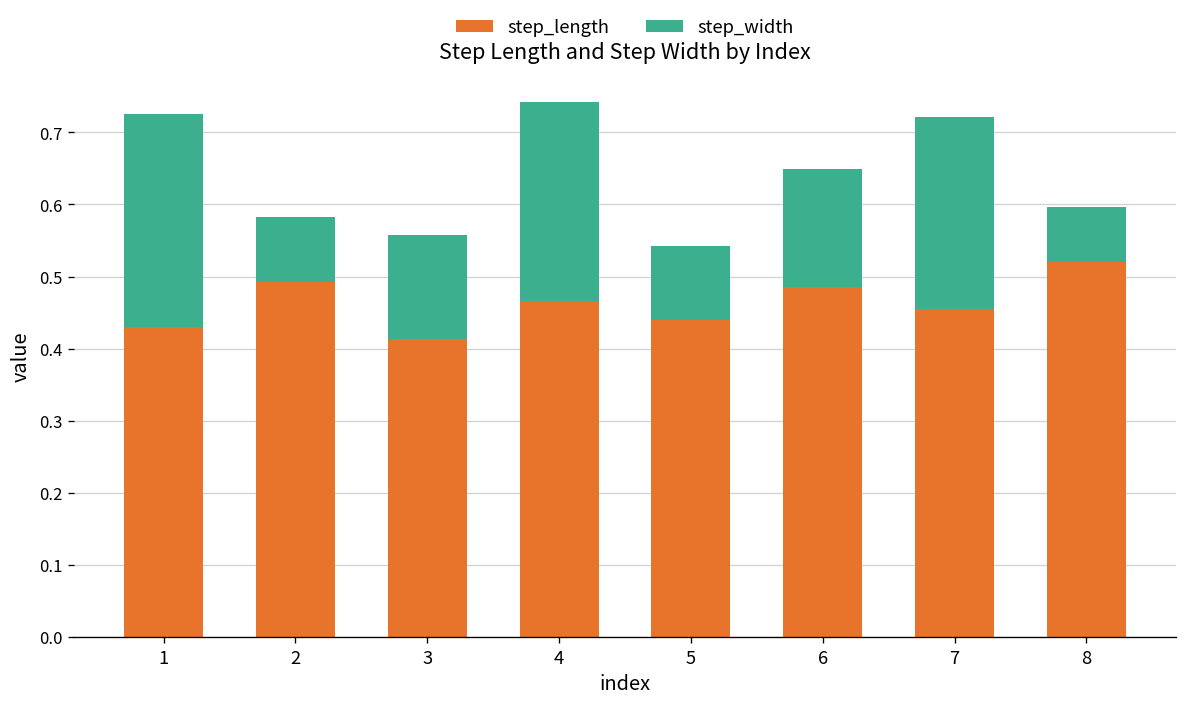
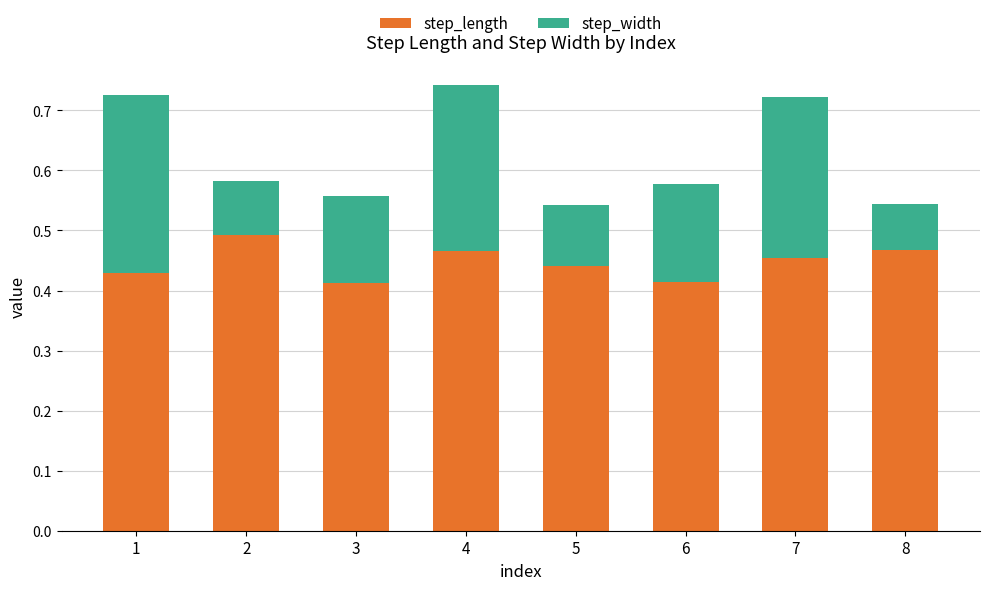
  {
    "step_length": {
      "1": 0.43,
      "2": 0.49,
      "3": 0.41,
      "4": 0.47,
      "5": 0.44,
-     "6": 0.49,
+     "6": 0.41,
      "7": 0.45,
-     "8": 0.52
+     "8": 0.47
    },
    "step_width": {
      "1": 0.30,
      "2": 0.09,
      "3": 0.14,
      "4": 0.28,
      "5": 0.10,
      "6": 0.16,
      "7": 0.27,
      "8": 0.08
    }
  }
